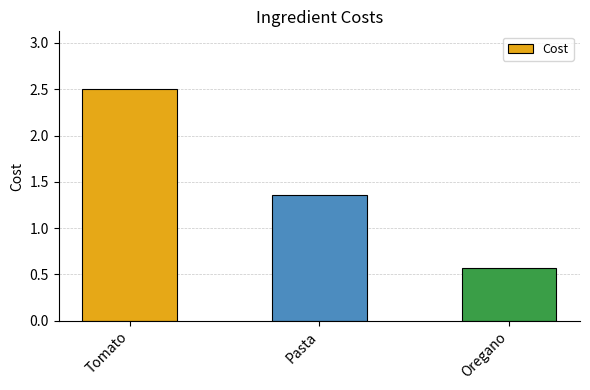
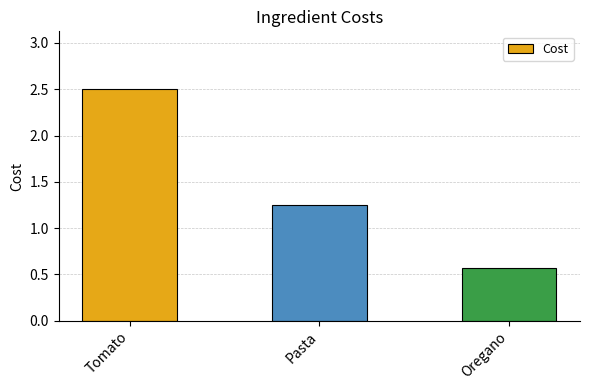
  {
    "Tomato": 2.5,
-   "Pasta": 1.4,
+   "Pasta": 1.3,
    "Oregano": 0.6
  }
